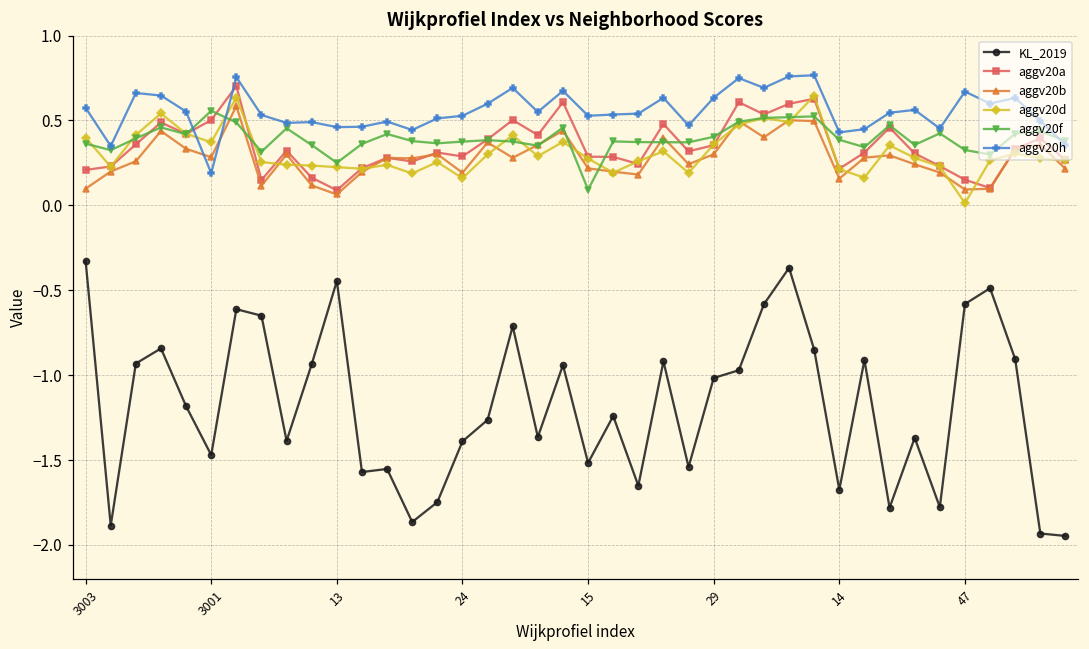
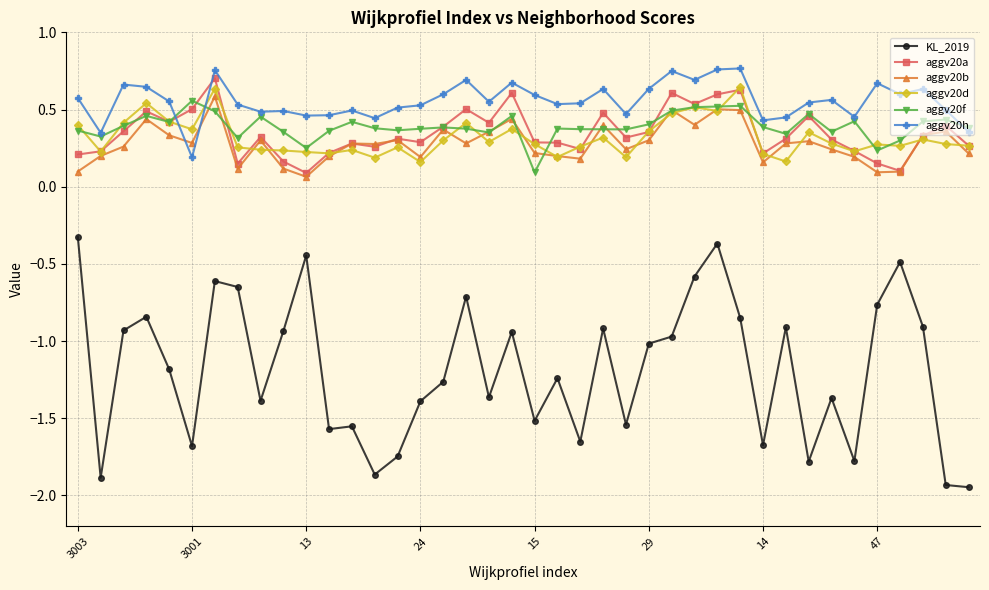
  {
    "KL_2019": {
      "3003": -0.33,
-     "3001": -1.47,
+     "3001": -1.68,
      "15": -1.52,
-     "47": -0.58
+     "47": -0.76
    },
    "aggv20d": {
      "3003": 0.40,
      "3001": 0.37,
-     "47": 0.01
+     "47": 0.27
    },
    "aggv20f": {
      "3003": 0.36,
      "3001": 0.56,
      "15": 0.09,
-     "47": 0.33
+     "47": 0.23
    },
    "aggv20h": {
      "3003": 0.57,
      "3001": 0.19,
-     "15": 0.53,
+     "15": 0.59,
      "47": 0.67
    }
  }
